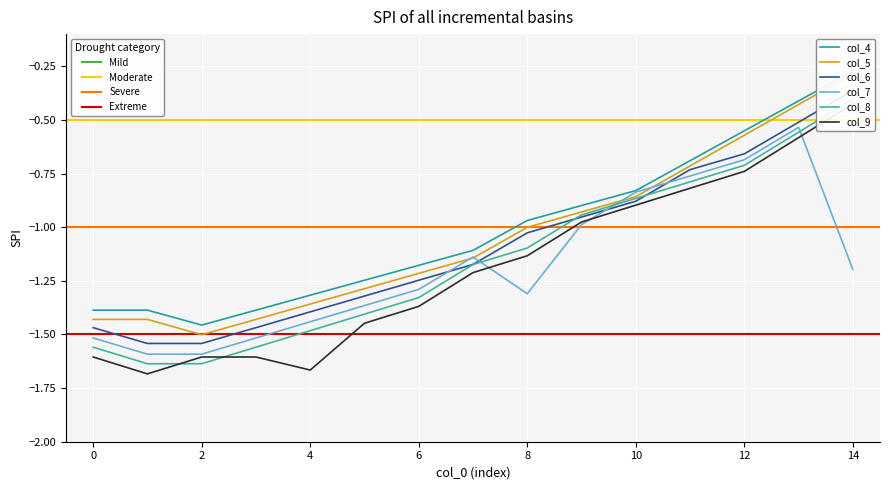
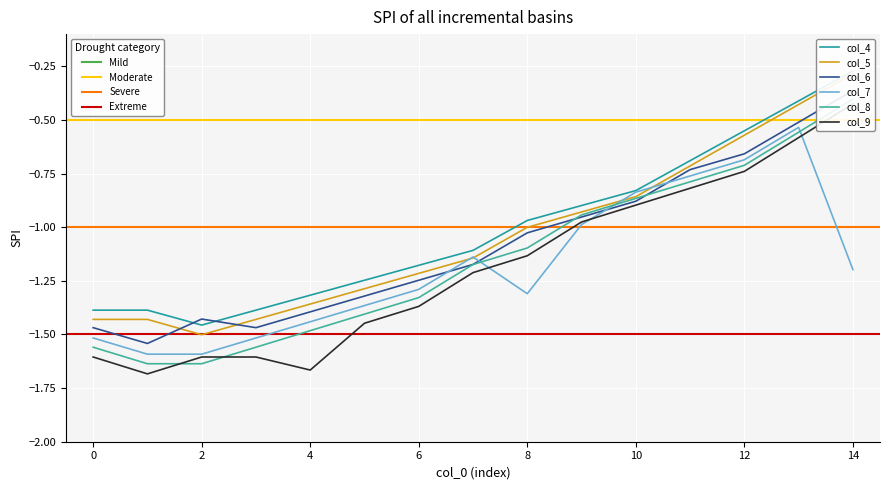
  {
    "col_5": {
      "0": -1.43,
      "2": -1.50,
      "4": -1.36,
      "6": -1.22,
      "8": -1.00,
      "12": -0.57
    },
    "col_6": {
      "0": -1.47,
-     "2": -1.54,
+     "2": -1.43,
      "4": -1.39,
      "6": -1.25,
      "8": -1.03,
      "10": -0.88,
      "12": -0.66
    },
    "col_7": {
      "0": -1.52,
      "2": -1.59,
      "4": -1.44,
      "6": -1.29,
      "8": -1.31,
      "12": -0.69,
      "14": -1.20
    },
    "col_9": {
      "0": -1.61,
      "2": -1.61,
      "4": -1.67,
      "6": -1.37,
      "8": -1.13,
      "10": -0.90,
      "12": -0.74
    }
  }
